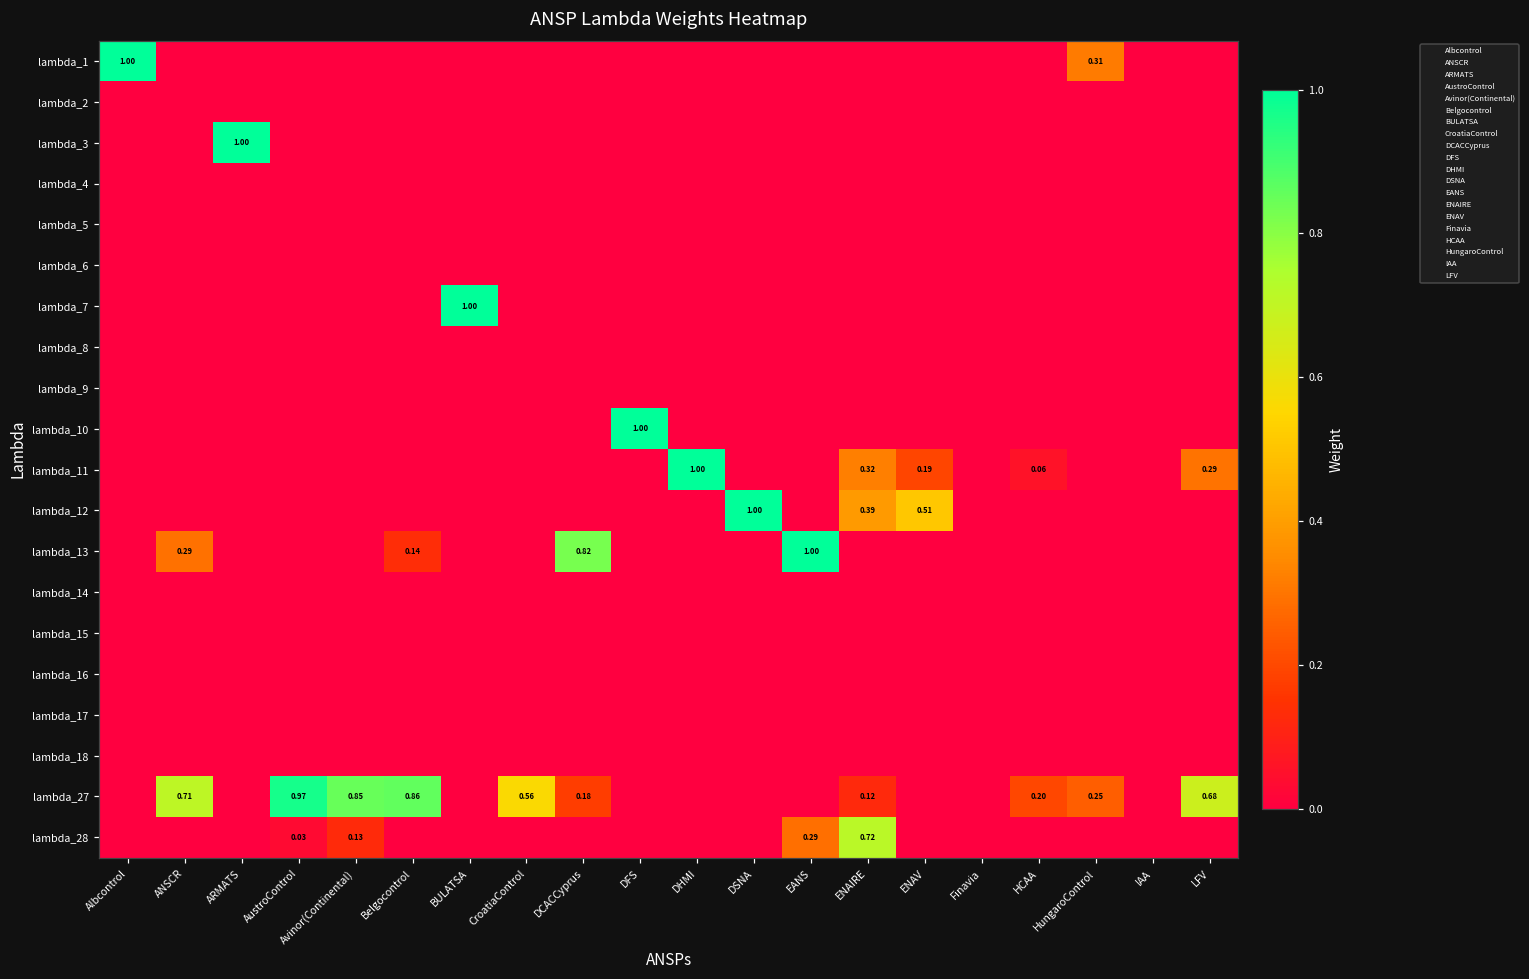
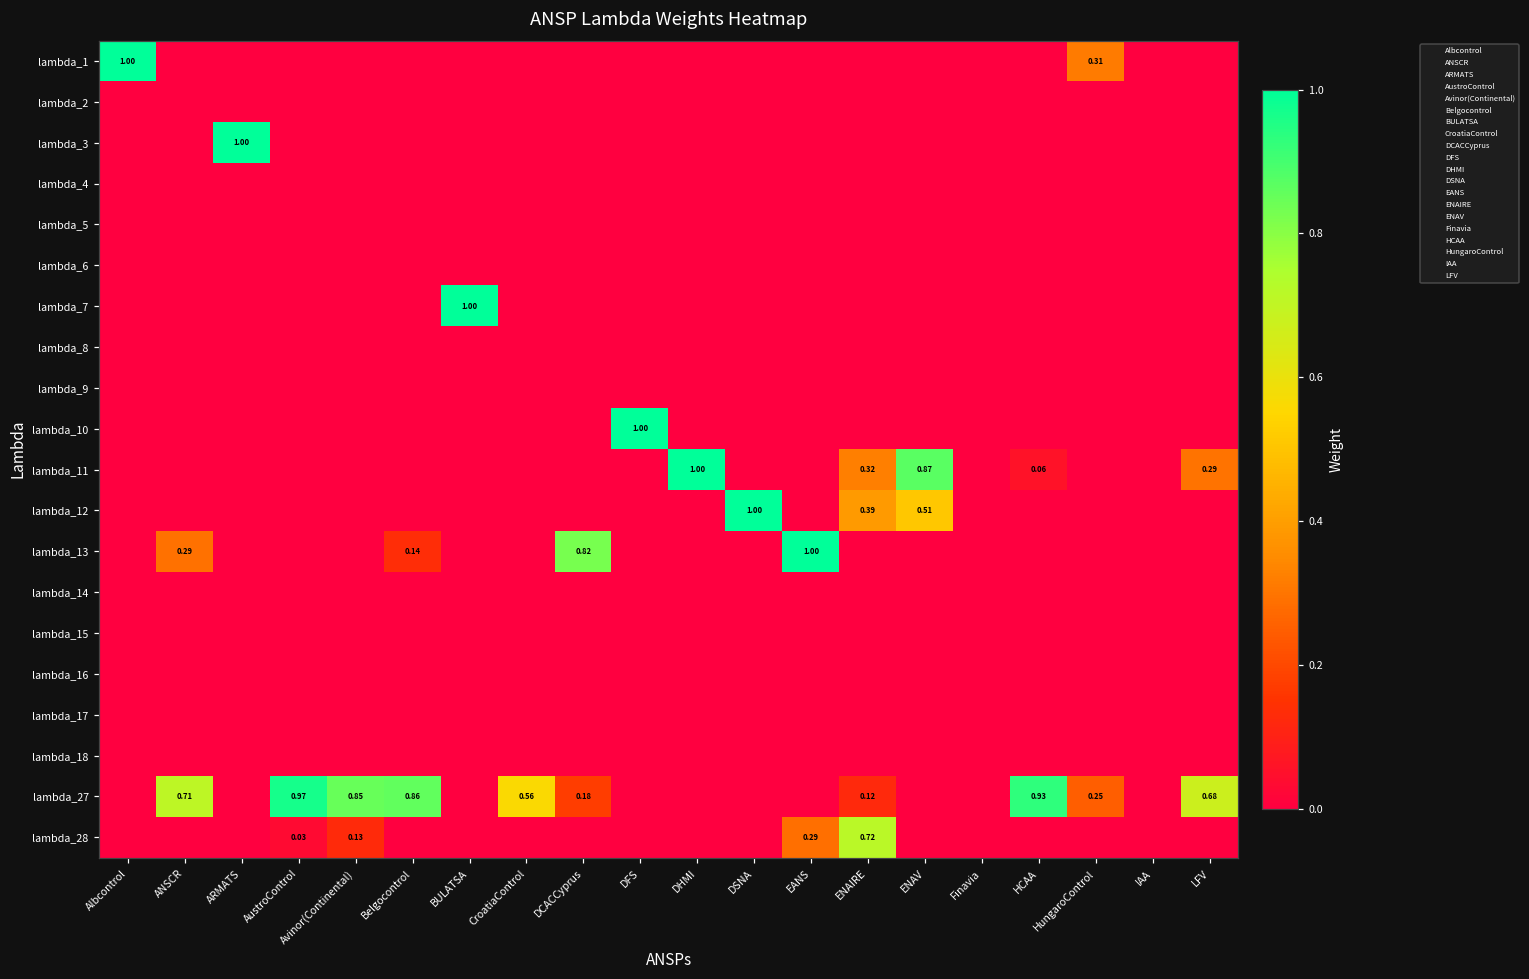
  {
    "lambda_1": {
      "Albcontrol": 1.00,
      "HungaroControl": 0.31
    },
    "lambda_3": {
      "ARMATS": 1.00
    },
    "lambda_7": {
      "BULATSA": 1.00
    },
    "lambda_10": {
      "DFS": 1.00
    },
    "lambda_11": {
      "DHMI": 1.00,
      "ENAIRE": 0.32,
-     "ENAV": 0.19,
+     "ENAV": 0.87,
      "HCAA": 0.06,
      "LFV": 0.29
    },
    "lambda_12": {
      "DSNA": 1.00,
      "ENAIRE": 0.39,
      "ENAV": 0.51
    },
    "lambda_13": {
      "ANSCR": 0.29,
      "Belgocontrol": 0.14,
      "DCACCyprus": 0.82,
      "EANS": 1.00
    },
    "lambda_27": {
      "ANSCR": 0.71,
      "AustroControl": 0.97,
      "Avinor(Continental)": 0.85,
      "Belgocontrol": 0.86,
      "CroatiaControl": 0.56,
      "DCACCyprus": 0.18,
      "ENAIRE": 0.12,
-     "HCAA": 0.20,
+     "HCAA": 0.93,
      "HungaroControl": 0.25,
      "LFV": 0.68
    },
    "lambda_28": {
      "AustroControl": 0.03,
      "Avinor(Continental)": 0.13,
      "EANS": 0.29,
      "ENAIRE": 0.72
    }
  }
